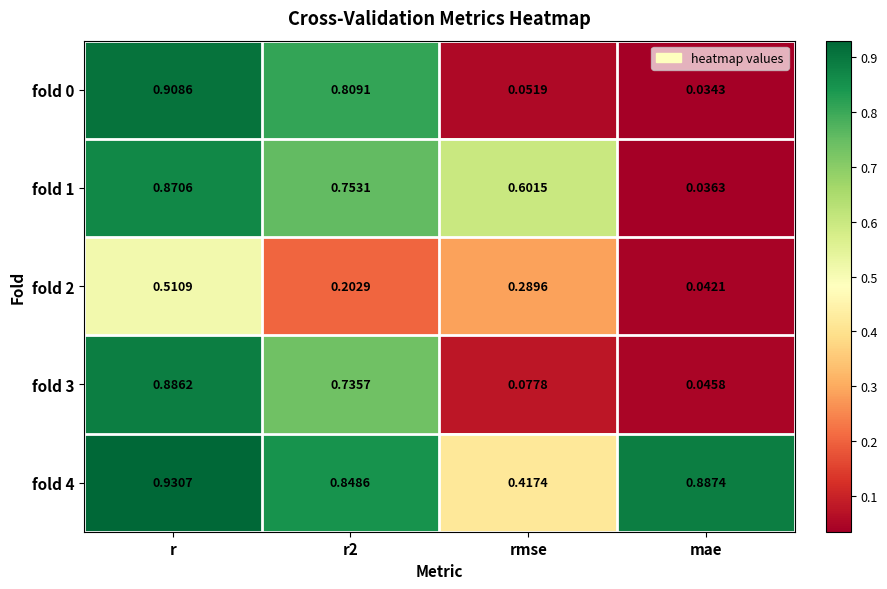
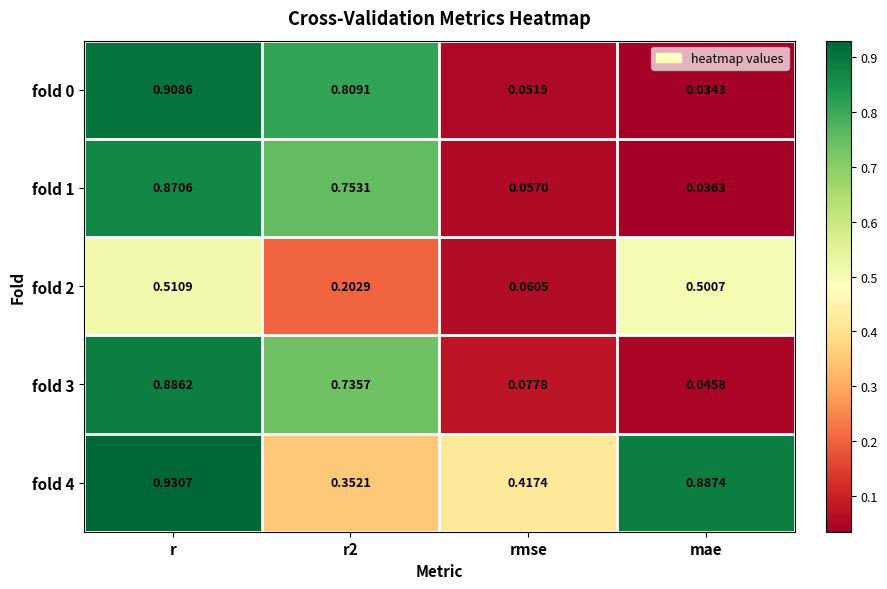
  {
    "fold 0": {
      "r": 0.9086,
      "r2": 0.8091,
      "rmse": 0.0519,
      "mae": 0.0343
    },
    "fold 1": {
      "r": 0.8706,
      "r2": 0.7531,
-     "rmse": 0.6015,
+     "rmse": 0.0570,
      "mae": 0.0363
    },
    "fold 2": {
      "r": 0.5109,
      "r2": 0.2029,
-     "rmse": 0.2896,
-     "mae": 0.0421
+     "rmse": 0.0605,
+     "mae": 0.5007
    },
    "fold 3": {
      "r": 0.8862,
      "r2": 0.7357,
      "rmse": 0.0778,
      "mae": 0.0458
    },
    "fold 4": {
      "r": 0.9307,
-     "r2": 0.8486,
+     "r2": 0.3521,
      "rmse": 0.4174,
      "mae": 0.8874
    }
  }
